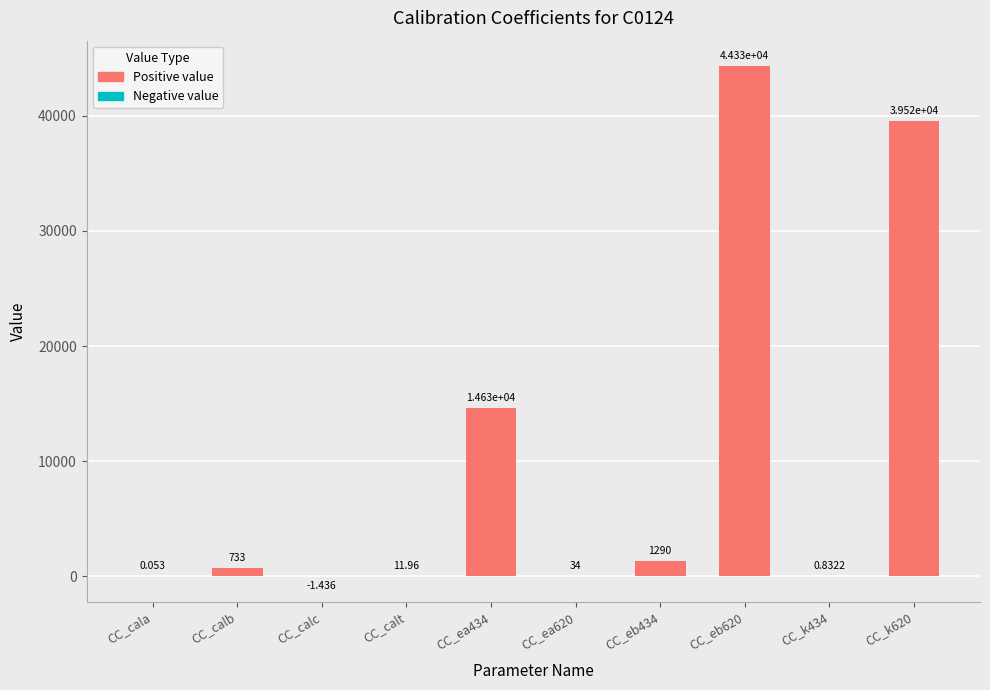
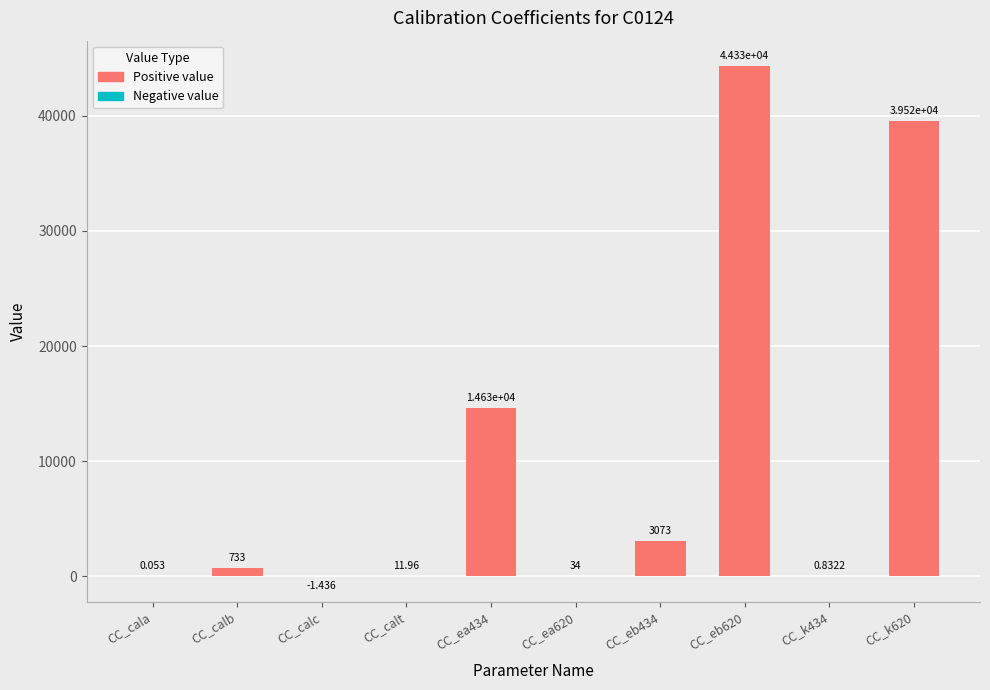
  {
    "Positive value": {
      "CC_cala": 0.053,
      "CC_calb": 733,
      "CC_calt": 11.96,
      "CC_ea620": 34,
-     "CC_eb434": 1290,
+     "CC_eb434": 3073,
      "CC_k434": 0.8322
    },
    "Negative value": {
      "CC_calc": -1.436
    }
  }
